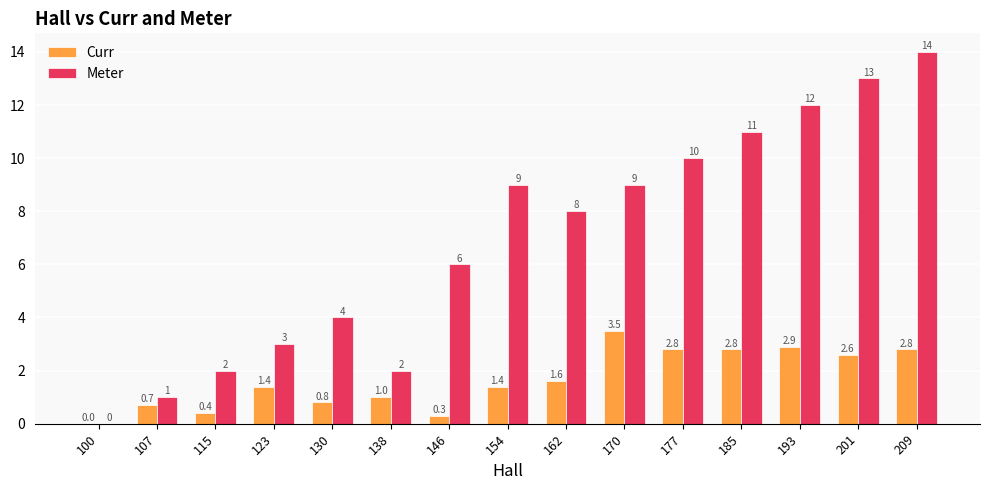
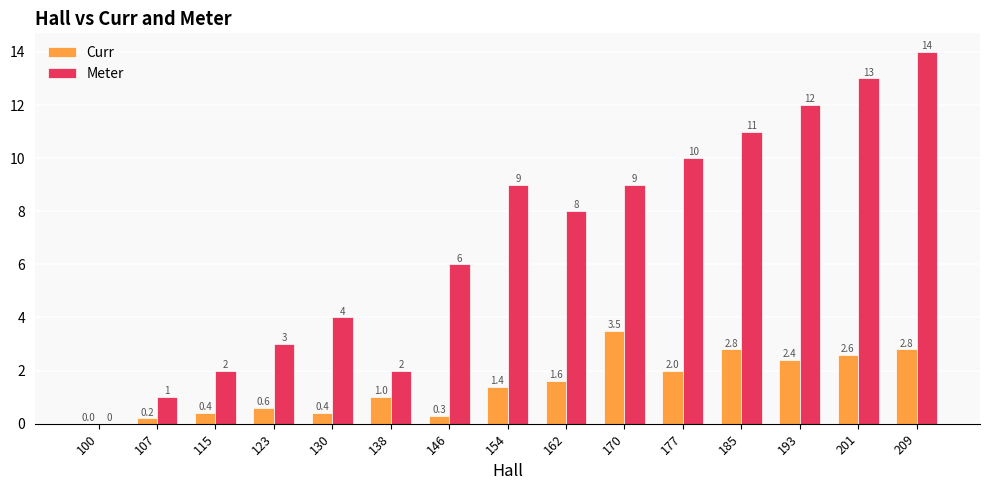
  {
    "Curr": {
      "100": 0.0,
-     "107": 0.7,
+     "107": 0.2,
      "115": 0.4,
-     "123": 1.4,
-     "130": 0.8,
+     "123": 0.6,
+     "130": 0.4,
      "138": 1.0,
      "146": 0.3,
      "154": 1.4,
      "162": 1.6,
      "170": 3.5,
-     "177": 2.8,
+     "177": 2.0,
      "185": 2.8,
-     "193": 2.9,
+     "193": 2.4,
      "201": 2.6,
      "209": 2.8
    },
    "Meter": {
      "100": 0,
      "107": 1,
      "115": 2,
      "123": 3,
      "130": 4,
      "138": 2,
      "146": 6,
      "154": 9,
      "162": 8,
      "170": 9,
      "177": 10,
      "185": 11,
      "193": 12,
      "201": 13,
      "209": 14
    }
  }
